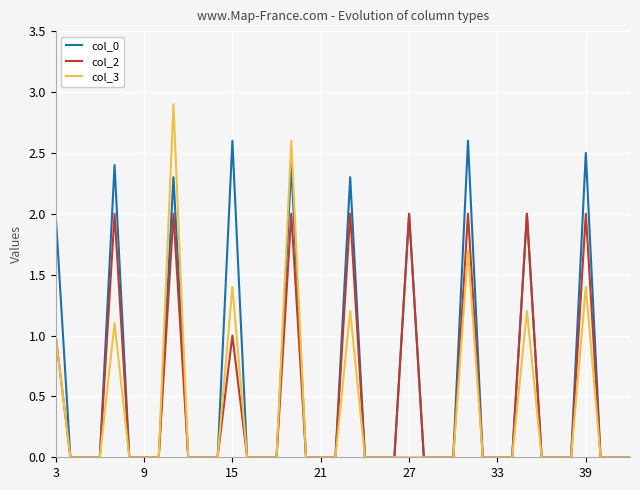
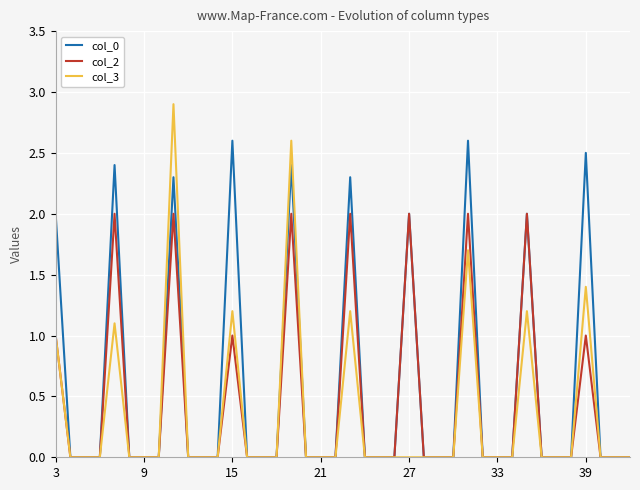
  {
    "col_0": {
      "3": 2.0,
      "15": 2.6,
      "39": 2.5
    },
    "col_2": {
      "15": 1,
-     "39": 2
+     "39": 1
    },
    "col_3": {
-     "15": 1.4,
+     "15": 1.2,
      "27": 0.0,
      "39": 1.4
    }
  }
